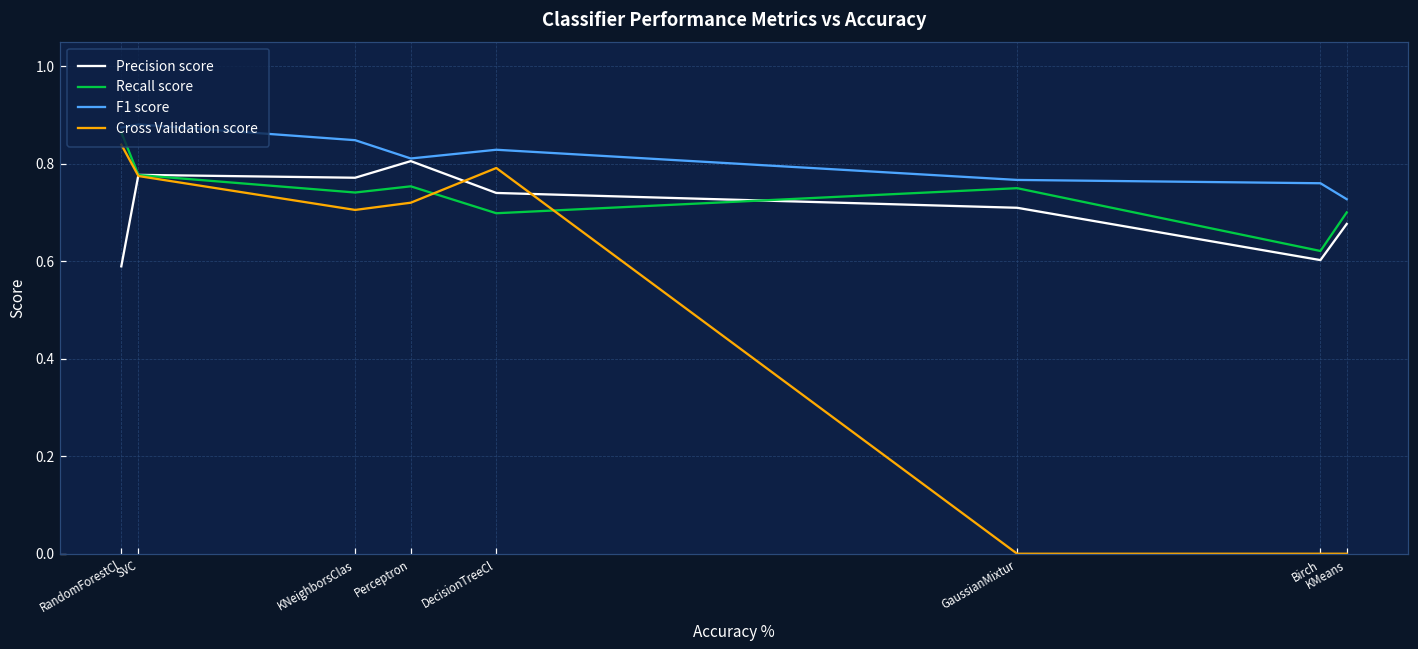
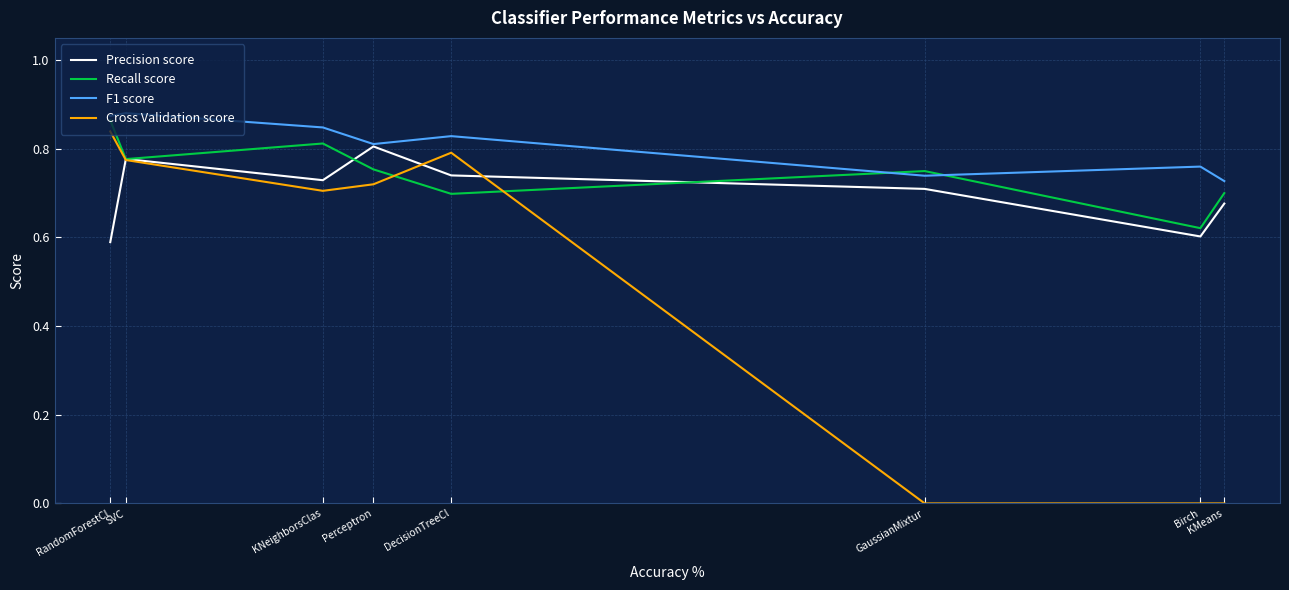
  {
    "Precision score": {
      "RandomForestCl": 0.59,
-     "KNeighborsClas": 0.77,
+     "KNeighborsClas": 0.73,
      "DecisionTreeCl": 0.74,
      "GaussianMixtur": 0.71,
      "Birch": 0.60,
      "KMeans": 0.68
    },
    "Recall score": {
-     "KNeighborsClas": 0.74,
+     "KNeighborsClas": 0.81,
      "Perceptron": 0.75,
      "DecisionTreeCl": 0.70,
      "GaussianMixtur": 0.75,
      "Birch": 0.62,
      "KMeans": 0.70
    },
    "F1 score": {
      "KNeighborsClas": 0.85,
      "DecisionTreeCl": 0.83,
-     "GaussianMixtur": 0.77,
+     "GaussianMixtur": 0.74,
      "Birch": 0.76,
      "KMeans": 0.73
    },
    "Cross Validation score": {
      "KNeighborsClas": 0.71,
      "Perceptron": 0.72,
      "DecisionTreeCl": 0.79,
      "GaussianMixtur": 0.00,
      "Birch": 0.00,
      "KMeans": 0.00
    }
  }
